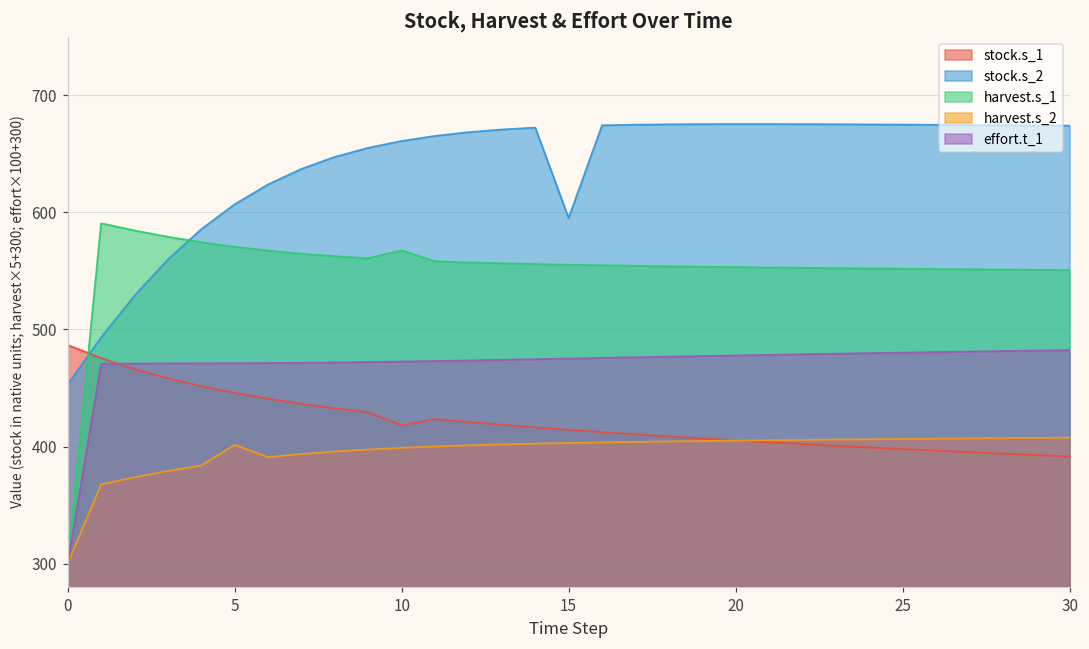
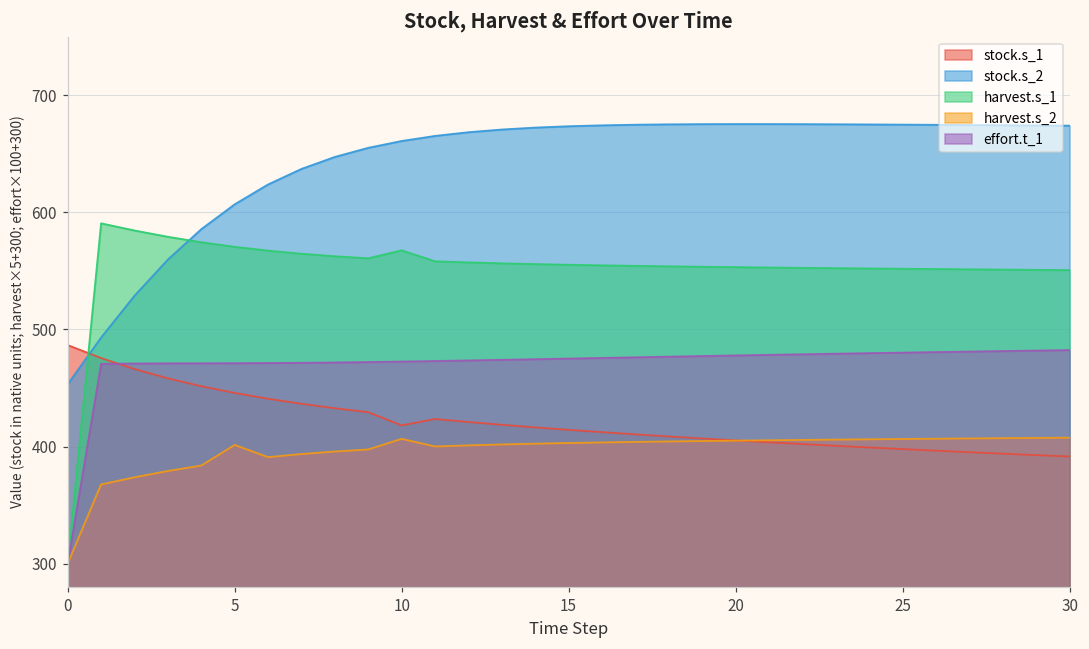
  {
    "stock.s_1": {
      "0": 487,
      "5": 446,
      "10": 418,
      "15": 414,
      "25": 398,
      "30": 392
    },
    "stock.s_2": {
      "0": 453,
      "5": 607,
      "10": 661,
-     "15": 595,
+     "15": 674,
      "20": 675,
      "25": 675,
      "30": 674
    },
    "harvest.s_1": {
      "5": 571,
      "10": 568,
      "15": 555,
      "20": 553,
      "25": 552,
      "30": 551
    },
    "harvest.s_2": {
      "5": 401,
-     "10": 399,
+     "10": 407,
      "15": 403,
      "25": 406,
      "30": 408
    },
    "effort.t_1": {
      "5": 471,
      "10": 473,
      "15": 475,
      "20": 478,
      "25": 480,
      "30": 482
    }
  }
